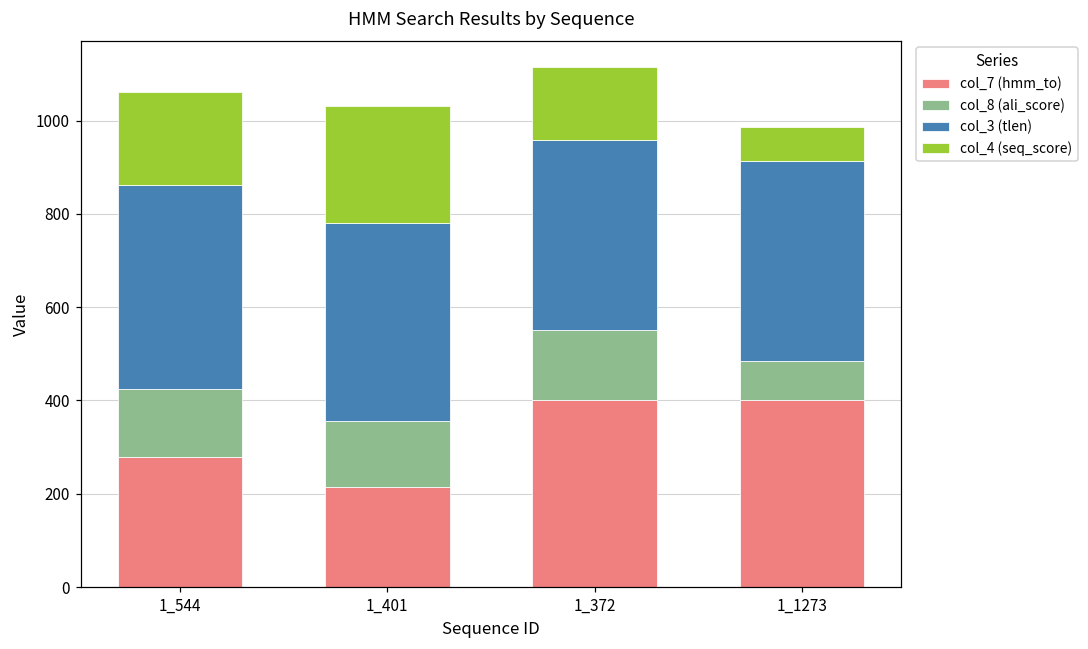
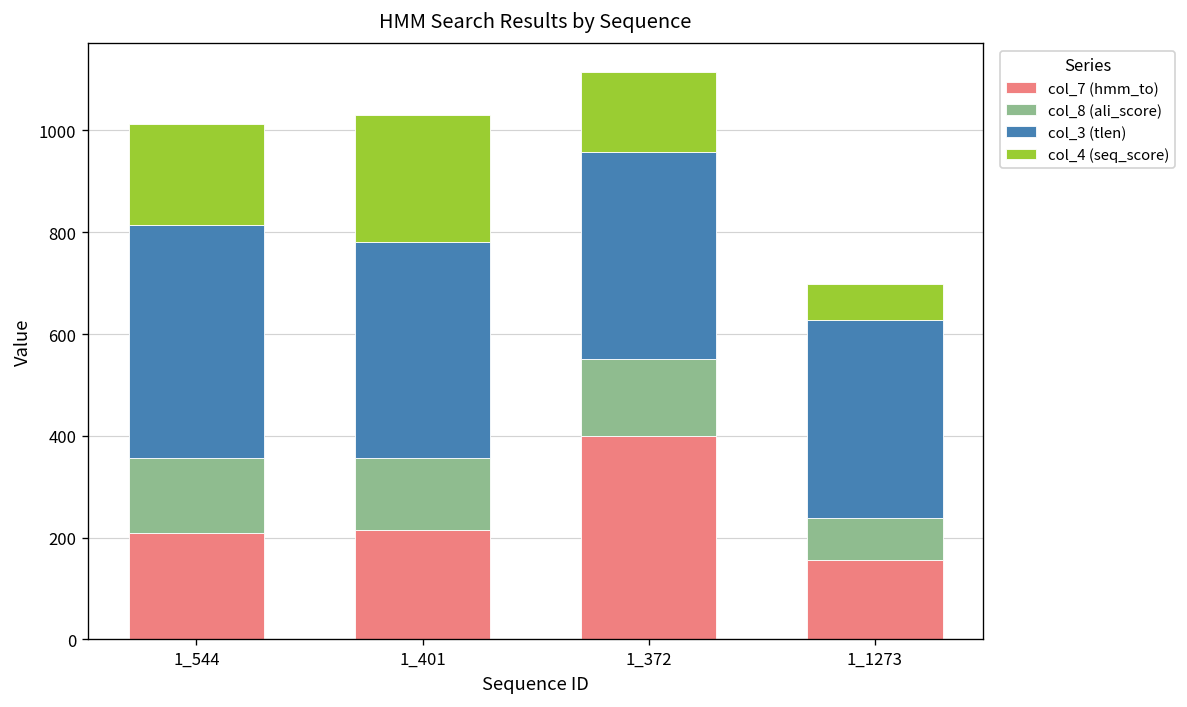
  {
    "col_7 (hmm_to)": {
-     "1_544": 280,
+     "1_544": 210,
      "1_401": 220,
      "1_372": 400,
-     "1_1273": 400
+     "1_1273": 160
    },
    "col_8 (ali_score)": {
      "1_544": 150,
      "1_401": 140,
      "1_372": 150,
      "1_1273": 80
    },
    "col_3 (tlen)": {
-     "1_544": 440,
+     "1_544": 460,
      "1_401": 420,
      "1_372": 410,
-     "1_1273": 430
+     "1_1273": 390
    },
    "col_4 (seq_score)": {
      "1_544": 200,
      "1_401": 250,
      "1_372": 160,
      "1_1273": 70
    }
  }
